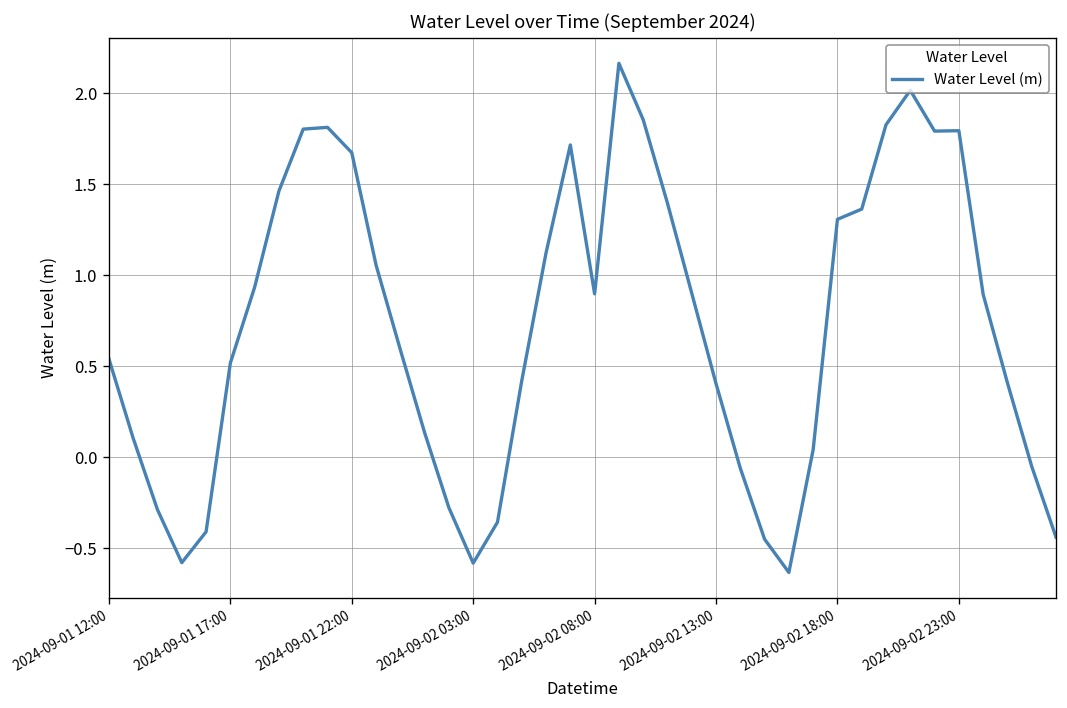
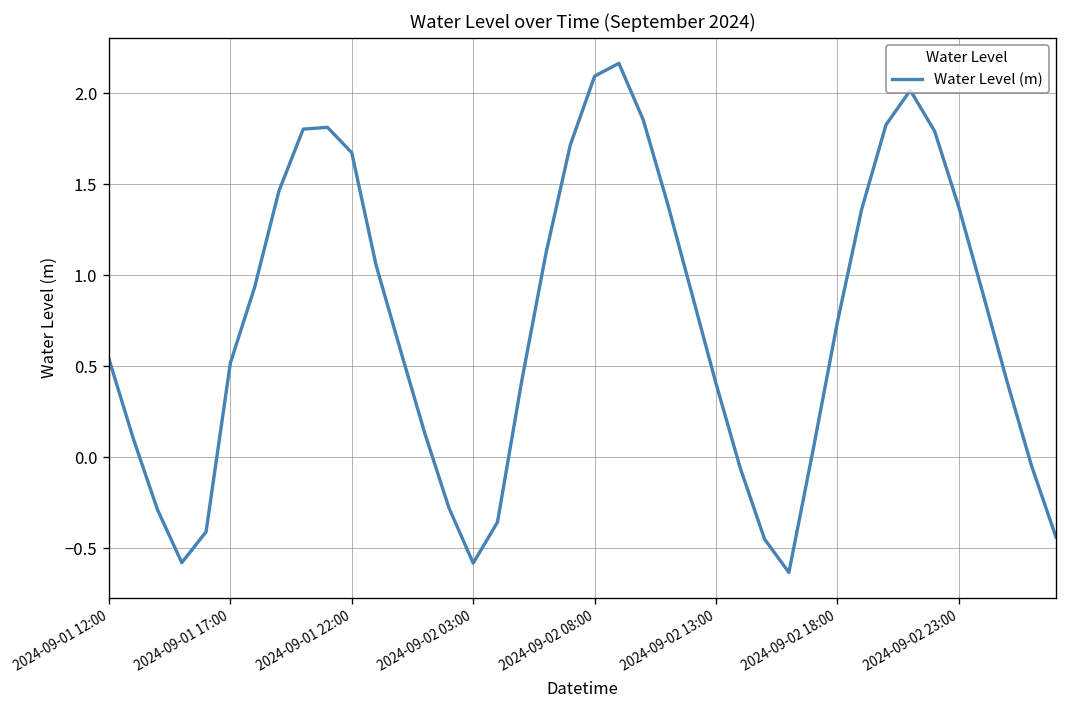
  {
    "2024-09-01 12:00": 0.54,
    "2024-09-01 17:00": 0.52,
    "2024-09-01 22:00": 1.67,
    "2024-09-02 03:00": -0.58,
-   "2024-09-02 08:00": 0.90,
+   "2024-09-02 08:00": 2.09,
    "2024-09-02 13:00": 0.40,
-   "2024-09-02 18:00": 1.31,
-   "2024-09-02 23:00": 1.79
+   "2024-09-02 18:00": 0.74,
+   "2024-09-02 23:00": 1.37
  }
